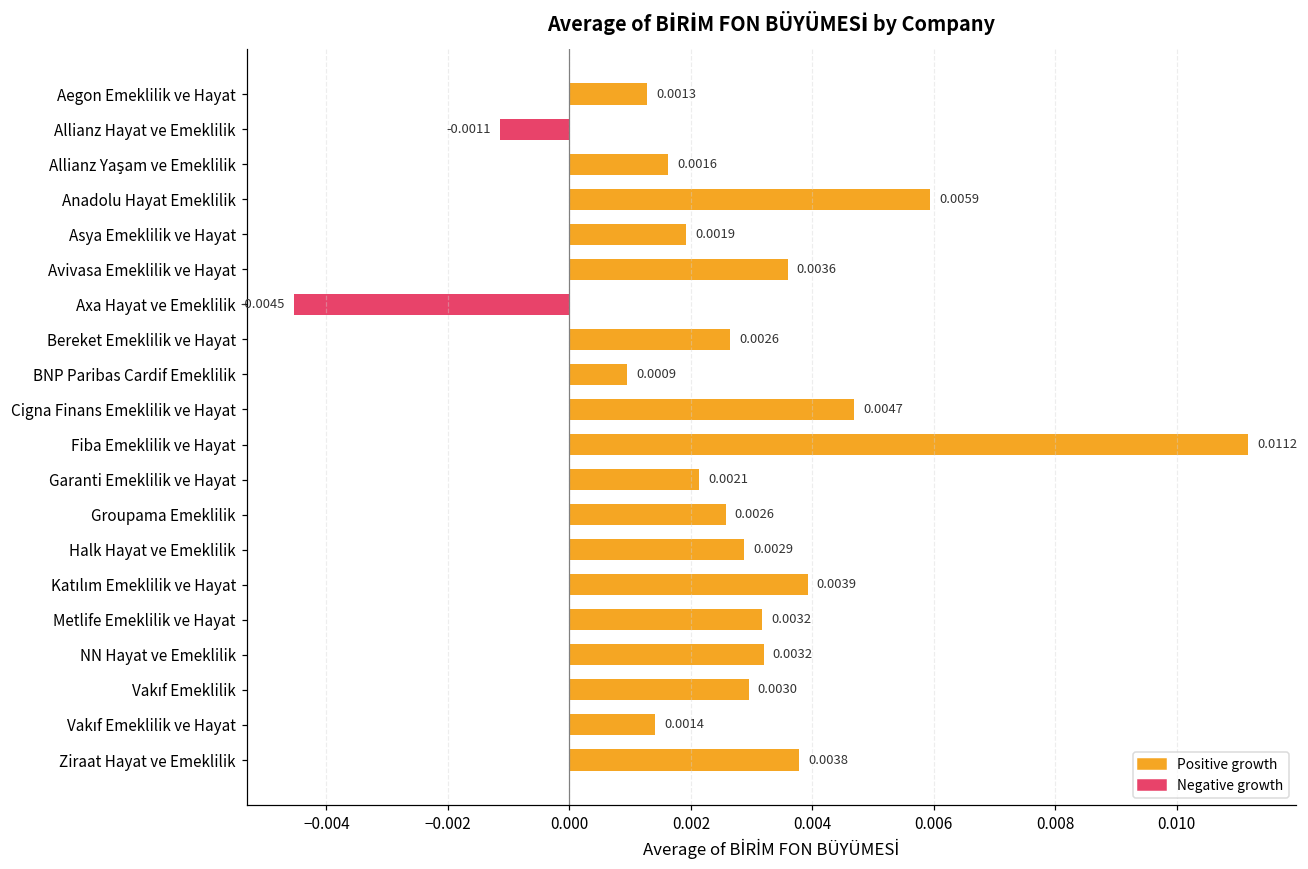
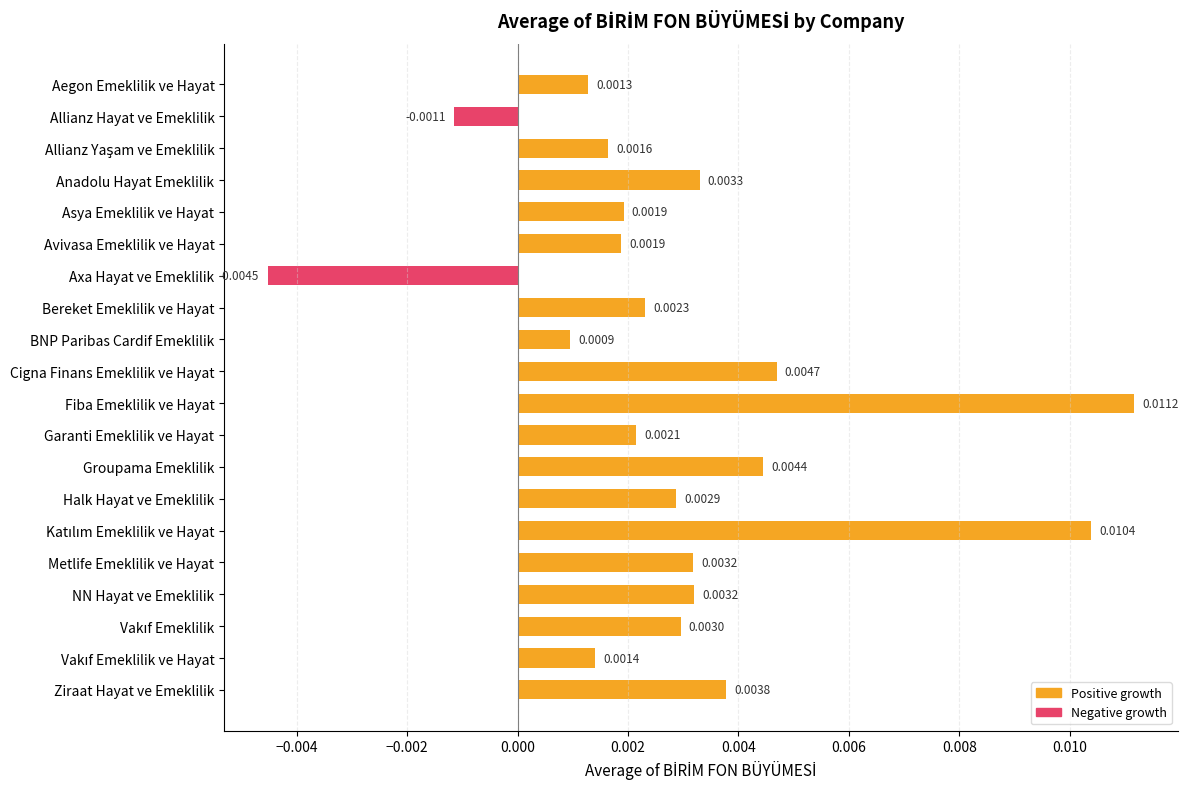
  {
    "Aegon Emeklilik ve Hayat": 0.0013,
    "Allianz Hayat ve Emeklilik": -0.0011,
    "Allianz Yaşam ve Emeklilik": 0.0016,
-   "Anadolu Hayat Emeklilik": 0.0059,
+   "Anadolu Hayat Emeklilik": 0.0033,
    "Asya Emeklilik ve Hayat": 0.0019,
-   "Avivasa Emeklilik ve Hayat": 0.0036,
+   "Avivasa Emeklilik ve Hayat": 0.0019,
    "Axa Hayat ve Emeklilik": -0.0045,
-   "Bereket Emeklilik ve Hayat": 0.0026,
+   "Bereket Emeklilik ve Hayat": 0.0023,
    "BNP Paribas Cardif Emeklilik": 0.0009,
    "Cigna Finans Emeklilik ve Hayat": 0.0047,
    "Fiba Emeklilik ve Hayat": 0.0112,
    "Garanti Emeklilik ve Hayat": 0.0021,
-   "Groupama Emeklilik": 0.0026,
+   "Groupama Emeklilik": 0.0044,
    "Halk Hayat ve Emeklilik": 0.0029,
-   "Katılım Emeklilik ve Hayat": 0.0039,
+   "Katılım Emeklilik ve Hayat": 0.0104,
    "Metlife Emeklilik ve Hayat": 0.0032,
    "NN Hayat ve Emeklilik": 0.0032,
    "Vakıf Emeklilik": 0.0030,
    "Vakıf Emeklilik ve Hayat": 0.0014,
    "Ziraat Hayat ve Emeklilik": 0.0038
  }
